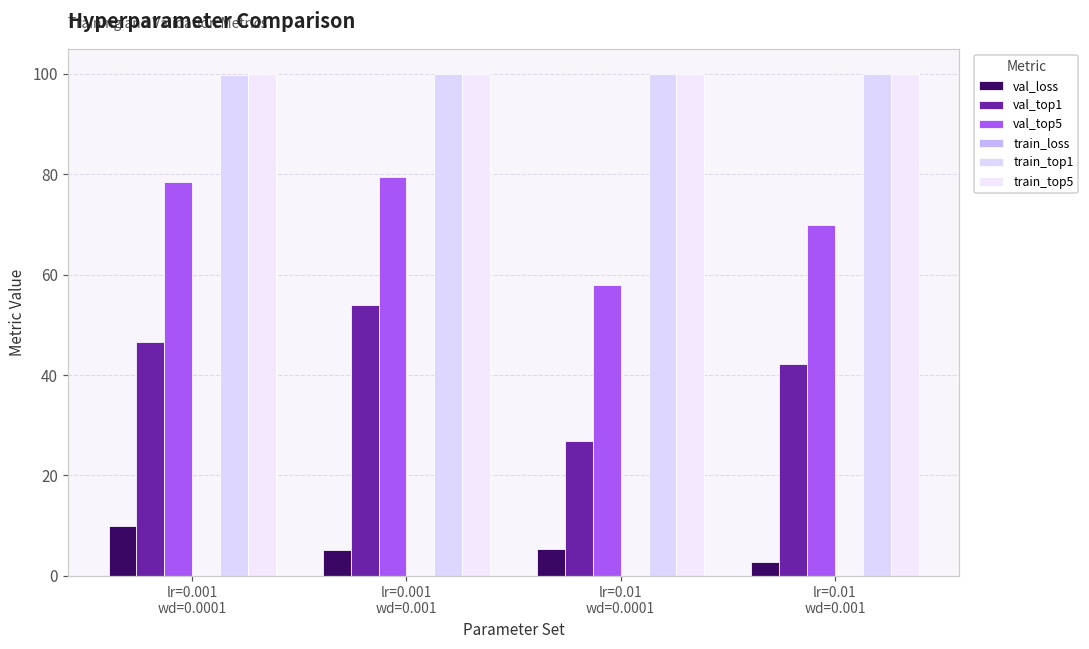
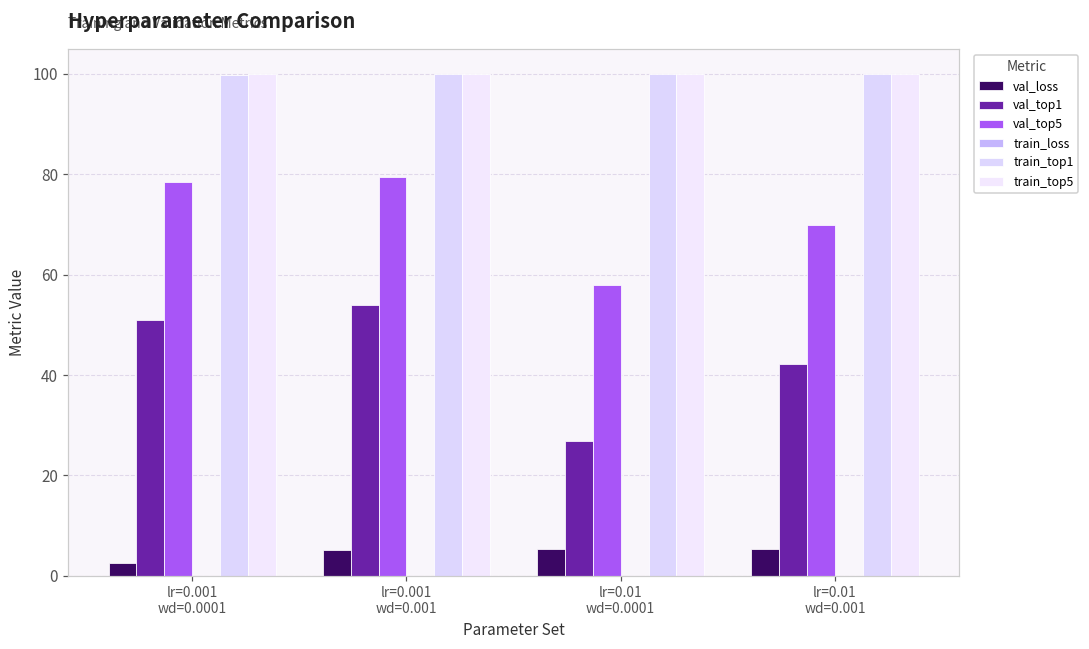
  {
    "val_loss": {
-     "lr=0.001 wd=0.0001": 10,
+     "lr=0.001 wd=0.0001": 3,
      "lr=0.001 wd=0.001": 5,
      "lr=0.01 wd=0.0001": 5,
-     "lr=0.01 wd=0.001": 3
+     "lr=0.01 wd=0.001": 5
    },
    "val_top1": {
-     "lr=0.001 wd=0.0001": 47,
+     "lr=0.001 wd=0.0001": 51,
      "lr=0.001 wd=0.001": 54,
      "lr=0.01 wd=0.0001": 27,
      "lr=0.01 wd=0.001": 42
    },
    "val_top5": {
      "lr=0.001 wd=0.0001": 79,
      "lr=0.001 wd=0.001": 80,
      "lr=0.01 wd=0.0001": 58,
      "lr=0.01 wd=0.001": 70
    }
  }
